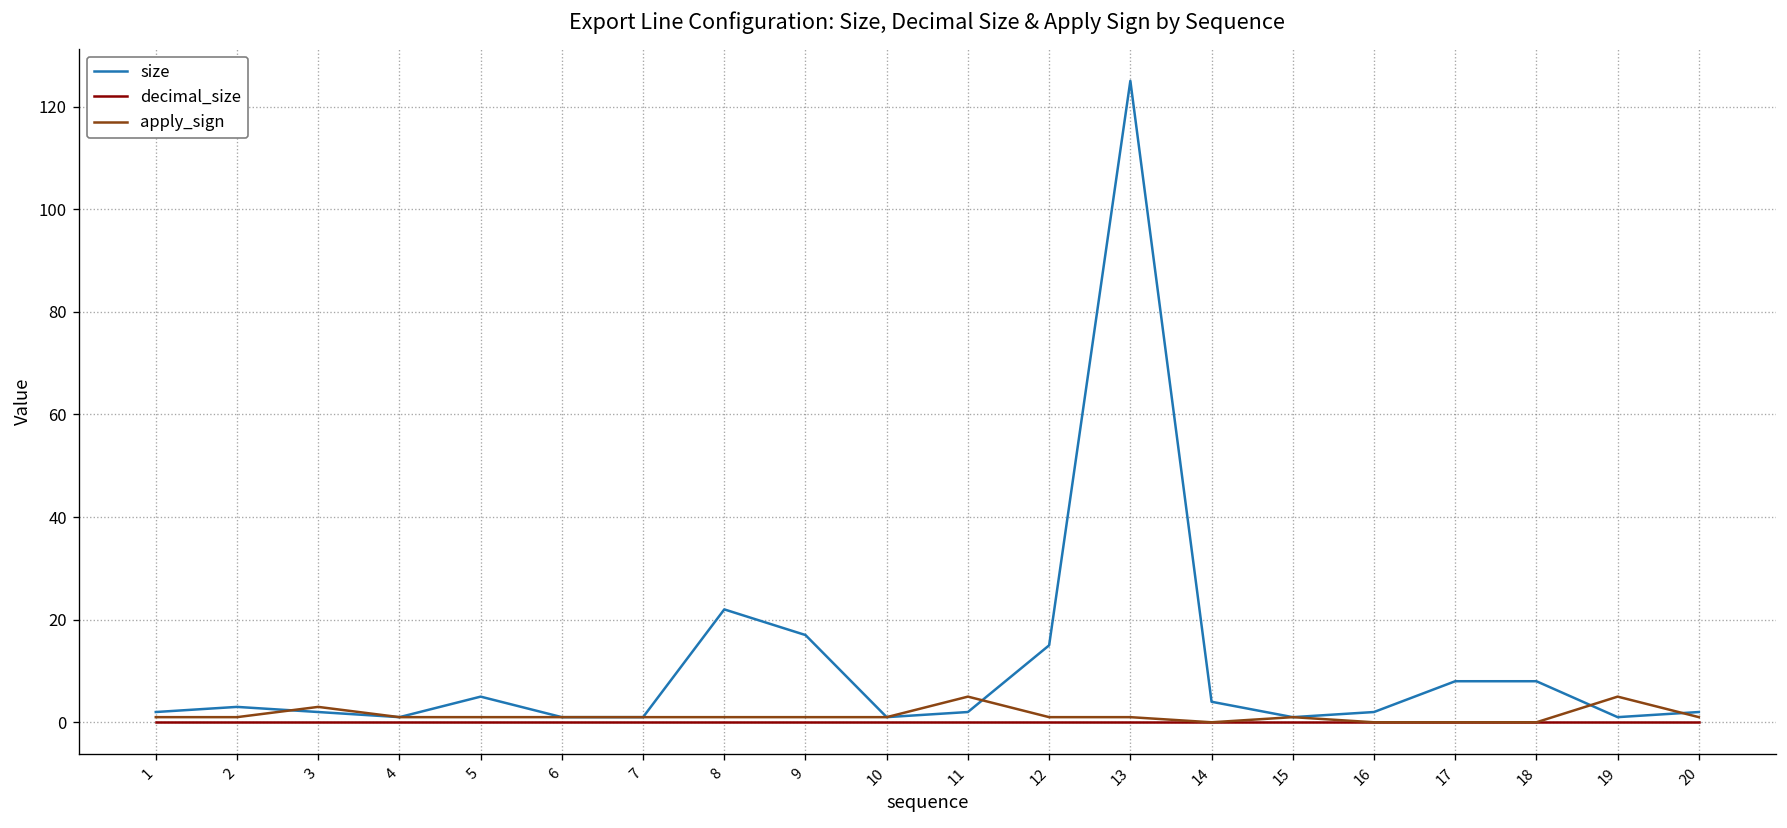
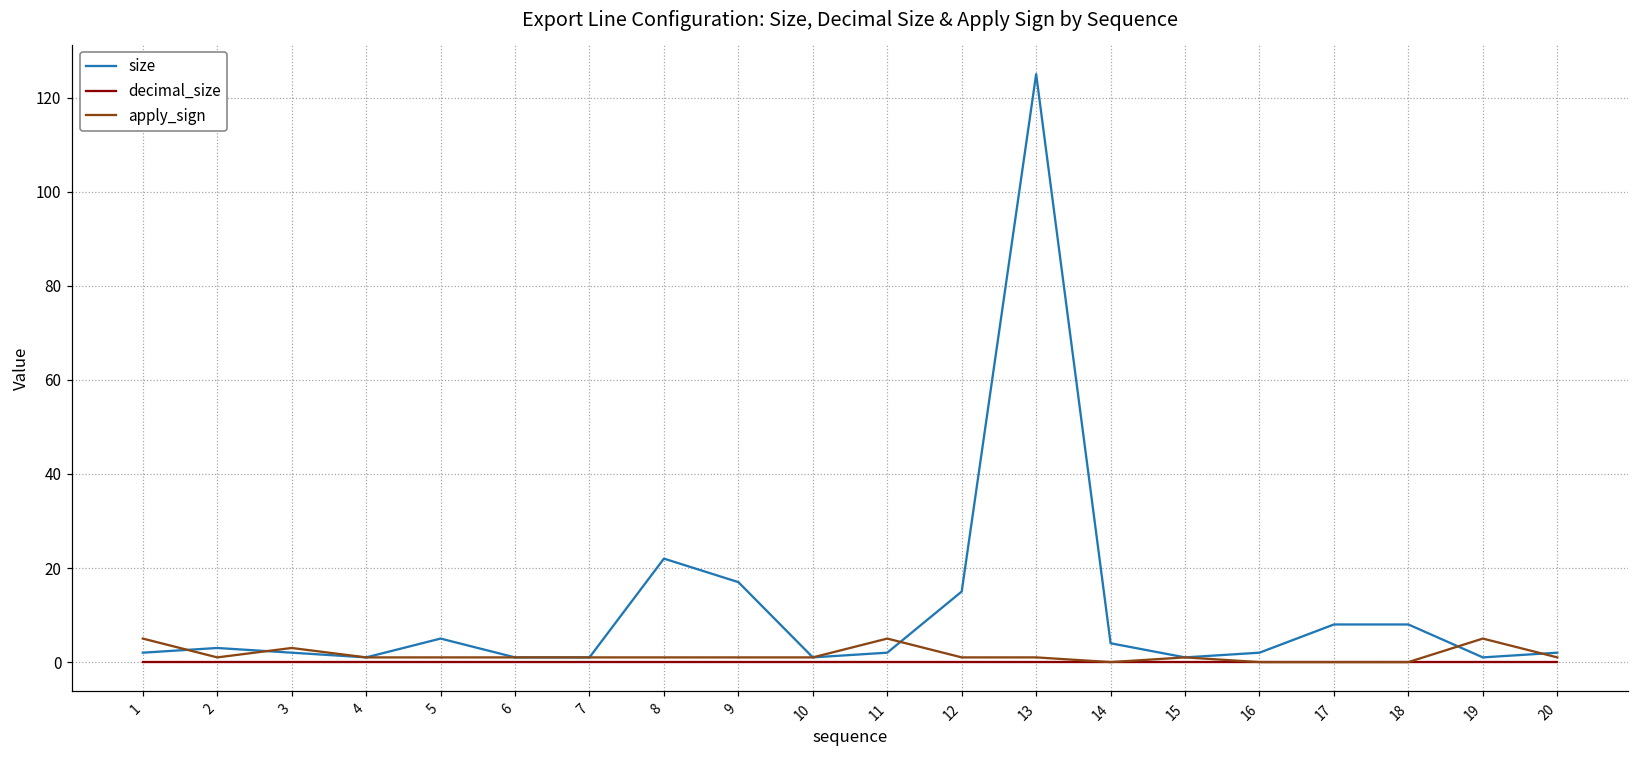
  {
    "size": {
      "1": 2,
      "2": 3,
      "3": 2,
      "5": 5,
      "8": 22,
      "9": 17,
      "11": 2,
      "12": 15,
      "13": 125,
      "14": 4,
      "16": 2,
      "17": 8,
      "18": 8,
      "19": 1,
      "20": 2
    },
    "decimal_size": {
      "1": 0,
      "2": 0,
      "3": 0,
      "4": 0,
      "5": 0,
      "6": 0,
      "7": 0,
      "8": 0,
      "9": 0,
      "10": 0,
      "11": 0,
      "12": 0,
      "13": 0,
      "15": 0,
      "19": 0,
      "20": 0
    },
    "apply_sign": {
-     "1": 1,
+     "1": 5,
      "2": 1,
      "3": 3,
      "5": 1,
      "8": 1,
      "9": 1,
      "11": 5,
      "12": 1,
      "13": 1,
      "19": 5,
      "20": 1
    }
  }
